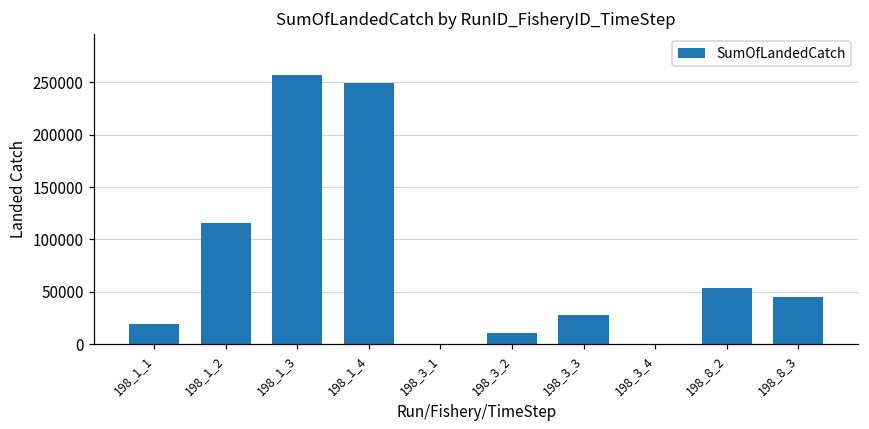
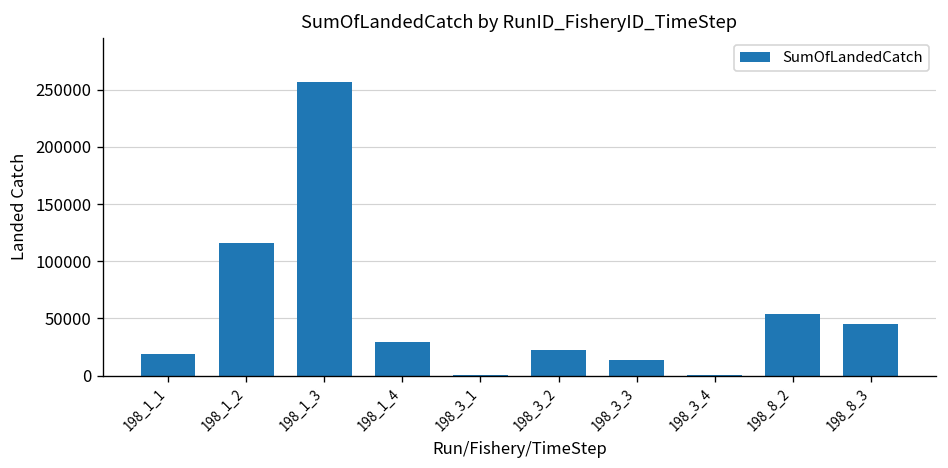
  {
    "198_1_1": 20000,
    "198_1_2": 120000,
    "198_1_3": 260000,
-   "198_1_4": 250000,
-   "198_3_2": 10000,
-   "198_3_3": 30000,
+   "198_1_4": 30000,
+   "198_3_2": 20000,
+   "198_3_3": 10000,
    "198_8_2": 50000,
    "198_8_3": 40000
  }
